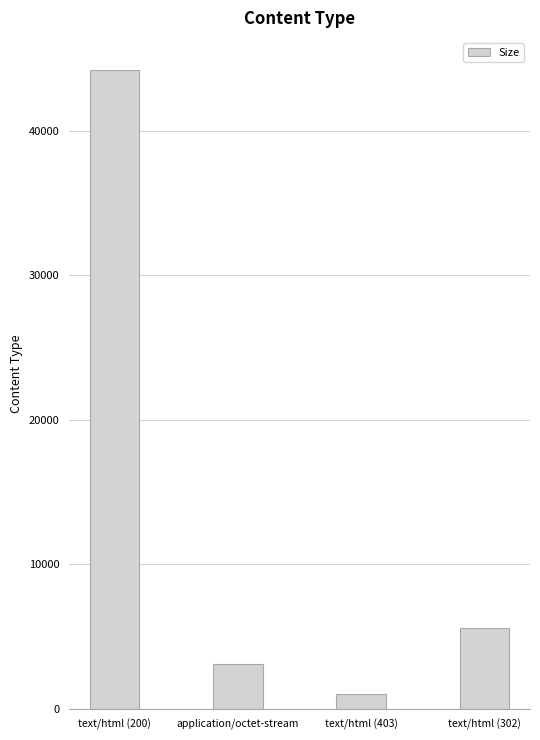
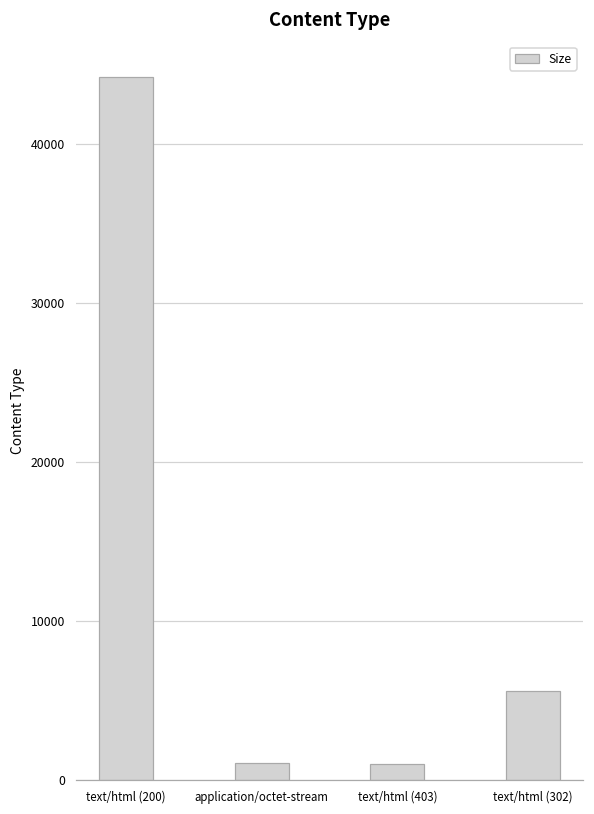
  {
    "text/html (200)": 44200,
-   "application/octet-stream": 3100,
+   "application/octet-stream": 1100,
    "text/html (403)": 1000,
    "text/html (302)": 5600
  }
